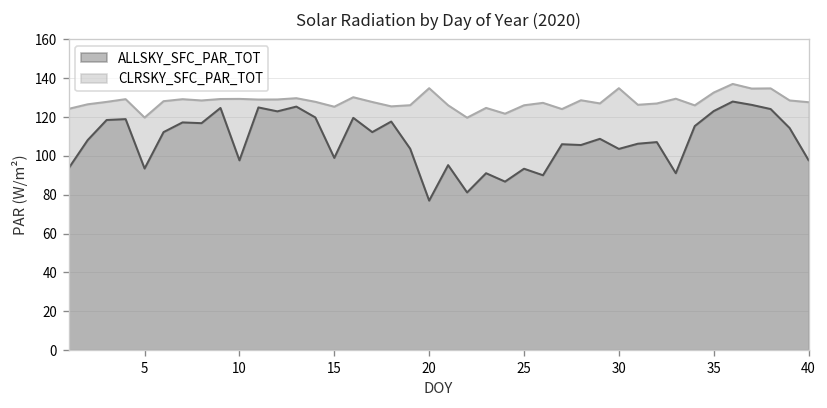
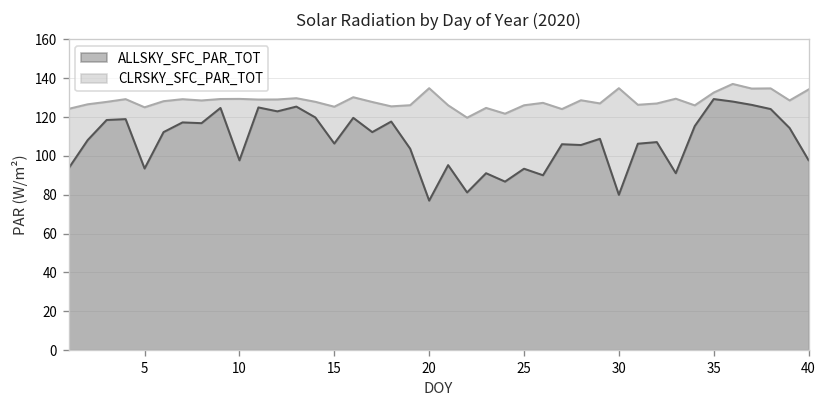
  {
    "ALLSKY_SFC_PAR_TOT": {
      "5": 94,
      "10": 98,
-     "15": 99,
+     "15": 106,
      "20": 77,
      "25": 93,
-     "30": 104,
-     "35": 123,
+     "30": 80,
+     "35": 129,
      "40": 98
    },
    "CLRSKY_SFC_PAR_TOT": {
-     "5": 120,
+     "5": 125,
      "10": 129,
      "15": 125,
      "20": 135,
      "25": 126,
      "30": 135,
      "35": 133,
-     "40": 128
+     "40": 134
    }
  }
